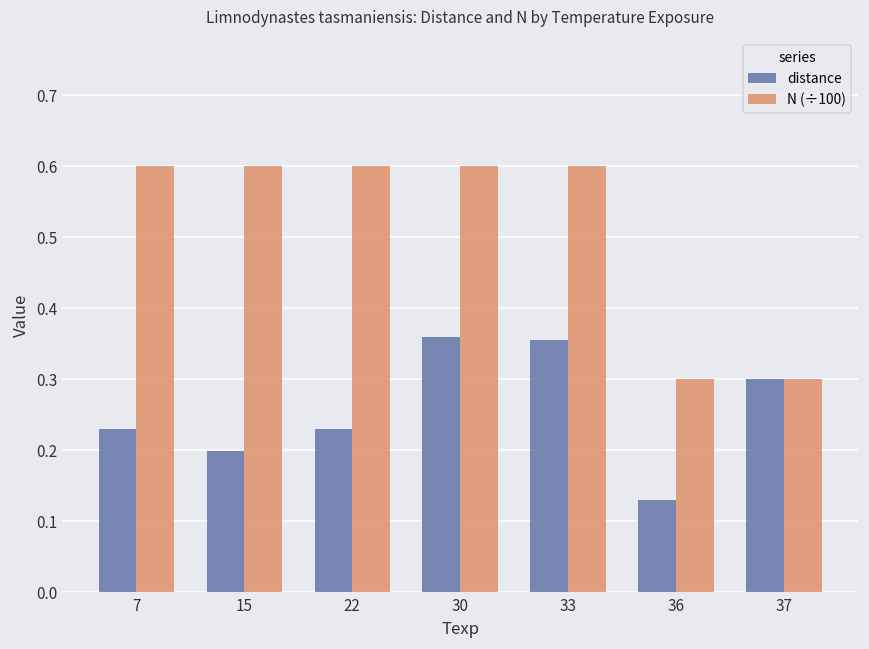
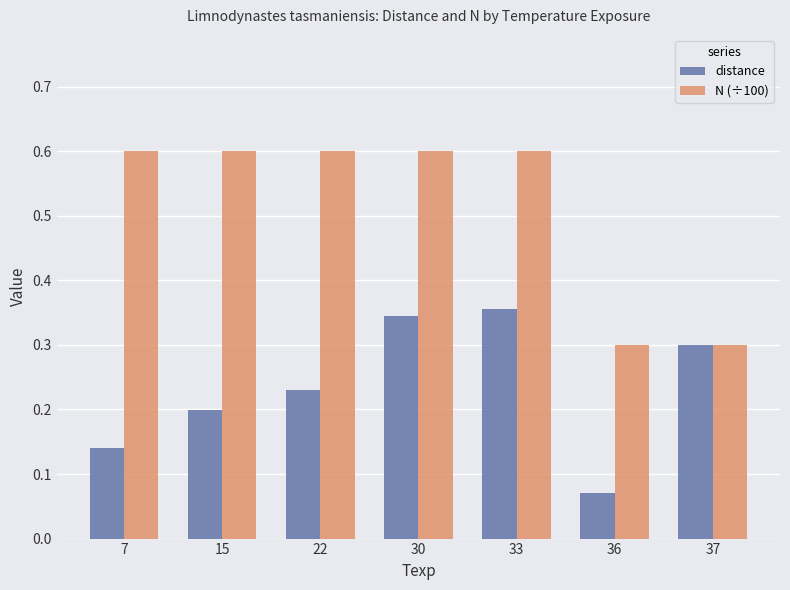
  {
    "distance": {
-     "7": 0.23,
+     "7": 0.14,
      "15": 0.20,
      "22": 0.23,
-     "30": 0.36,
+     "30": 0.35,
      "33": 0.36,
-     "36": 0.13,
+     "36": 0.07,
      "37": 0.30
    },
    "N (÷100)": {
      "7": 0.60,
      "15": 0.60,
      "22": 0.60,
      "30": 0.60,
      "33": 0.60,
      "36": 0.30,
      "37": 0.30
    }
  }
